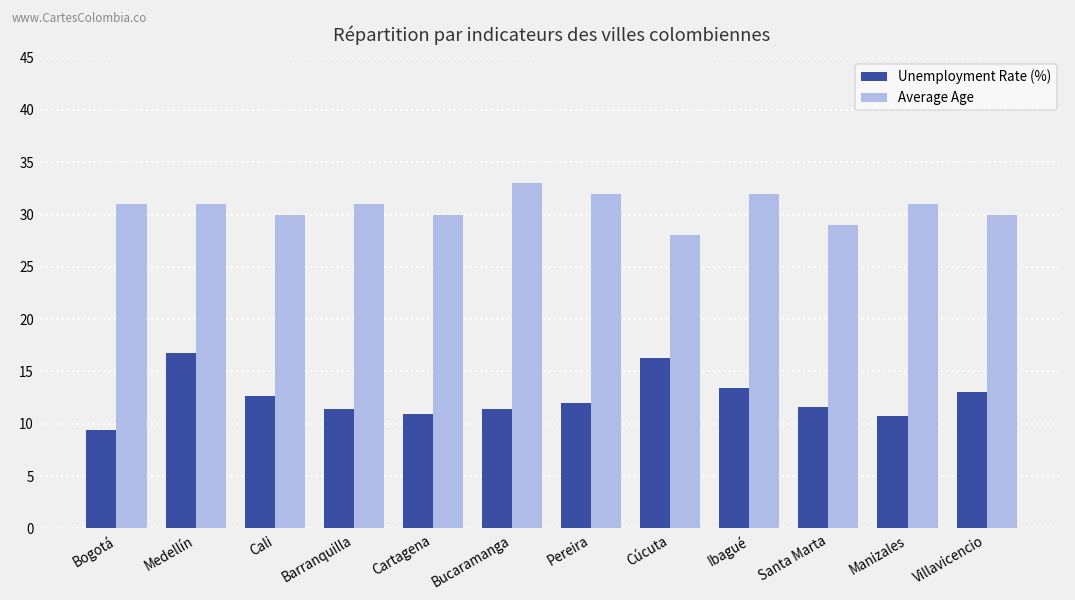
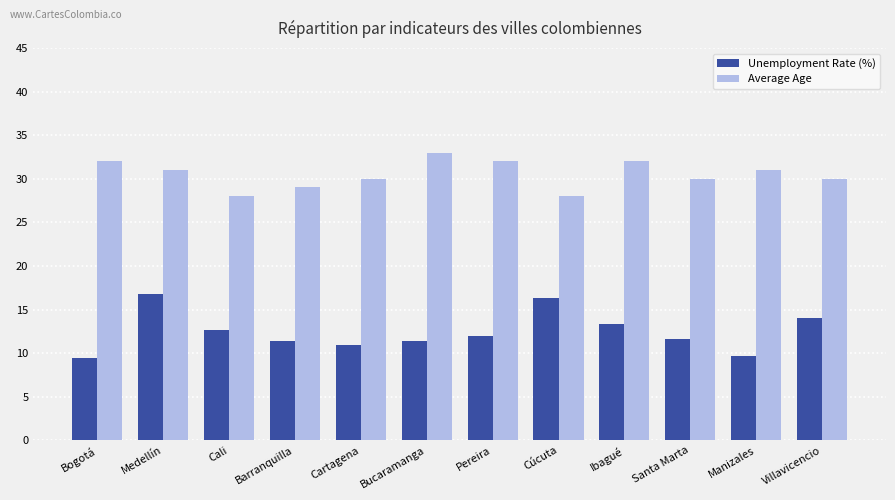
  {
    "Unemployment Rate (%)": {
      "Bogotá": 9,
      "Medellín": 17,
      "Cali": 13,
      "Barranquilla": 11,
      "Cartagena": 11,
      "Bucaramanga": 11,
      "Pereira": 12,
      "Cúcuta": 16,
      "Ibagué": 13,
      "Santa Marta": 12,
-     "Manizales": 11,
-     "Villavicencio": 13
+     "Manizales": 10,
+     "Villavicencio": 14
    },
    "Average Age": {
-     "Bogotá": 31,
+     "Bogotá": 32,
      "Medellín": 31,
-     "Cali": 30,
-     "Barranquilla": 31,
+     "Cali": 28,
+     "Barranquilla": 29,
      "Cartagena": 30,
      "Bucaramanga": 33,
      "Pereira": 32,
      "Cúcuta": 28,
      "Ibagué": 32,
-     "Santa Marta": 29,
+     "Santa Marta": 30,
      "Manizales": 31,
      "Villavicencio": 30
    }
  }
